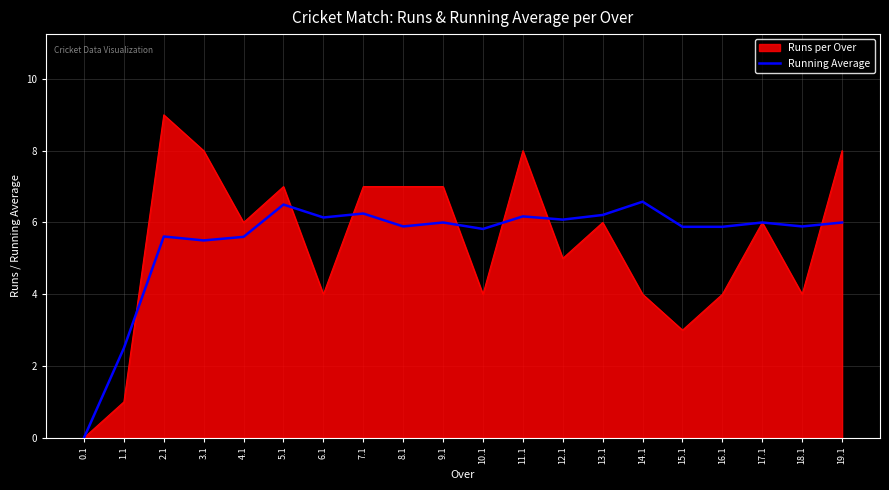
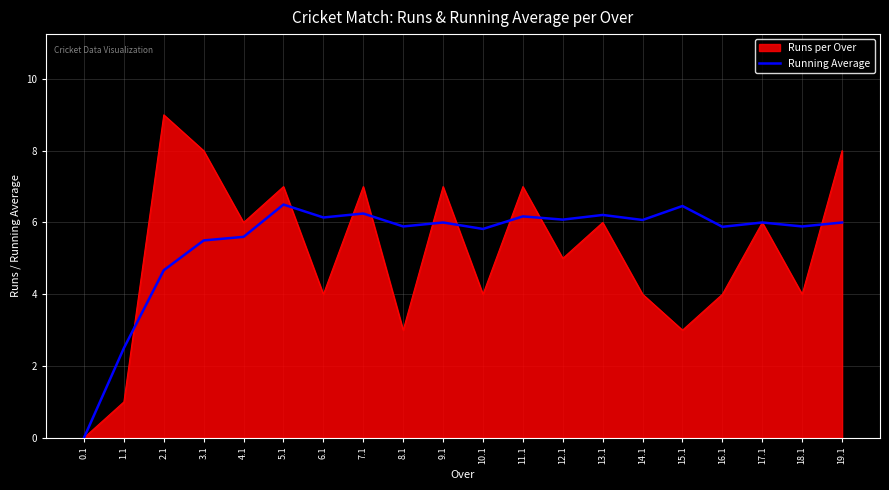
  {
    "Runs per Over": {
      "1.1": 1,
      "2.1": 9,
      "3.1": 8,
      "4.1": 6,
      "5.1": 7,
      "6.1": 4,
      "7.1": 7,
-     "8.1": 7,
+     "8.1": 3,
      "9.1": 7,
      "10.1": 4,
-     "11.1": 8,
+     "11.1": 7,
      "12.1": 5,
      "13.1": 6,
      "14.1": 4,
      "15.1": 3,
      "16.1": 4,
      "18.1": 4,
      "19.1": 8
    },
    "Running Average": {
      "1.1": 2.5,
-     "2.1": 5.6,
+     "2.1": 4.7,
      "3.1": 5.5,
      "4.1": 5.6,
      "5.1": 6.5,
      "6.1": 6.1,
      "7.1": 6.3,
      "8.1": 5.9,
      "9.1": 6.0,
      "10.1": 5.8,
      "11.1": 6.2,
      "12.1": 6.1,
      "13.1": 6.2,
-     "14.1": 6.6,
-     "15.1": 5.9,
+     "14.1": 6.1,
+     "15.1": 6.5,
      "16.1": 5.9,
      "18.1": 5.9,
      "19.1": 6.0
    }
  }
